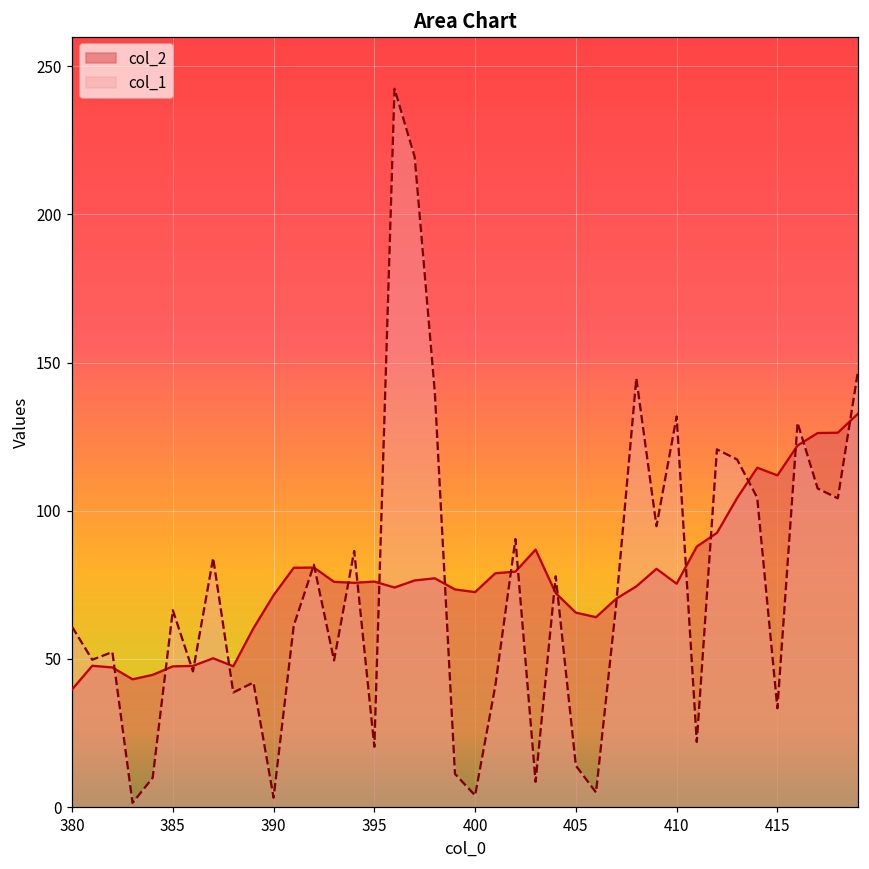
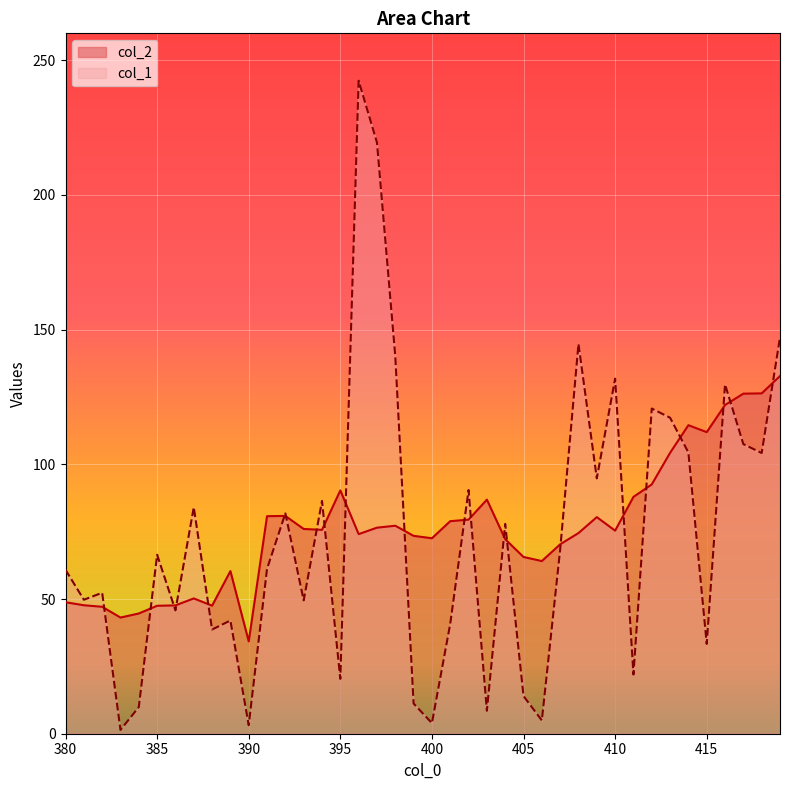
  {
    "col_2": {
-     "380": 40,
+     "380": 49,
      "385": 47,
-     "390": 72,
-     "395": 76,
+     "390": 34,
+     "395": 90,
      "400": 73,
      "405": 66,
      "410": 75,
      "415": 112
    },
    "col_1": {
      "380": 61,
      "385": 66,
      "390": 3,
      "395": 20,
      "400": 4,
      "405": 14,
      "410": 132,
      "415": 33
    }
  }
